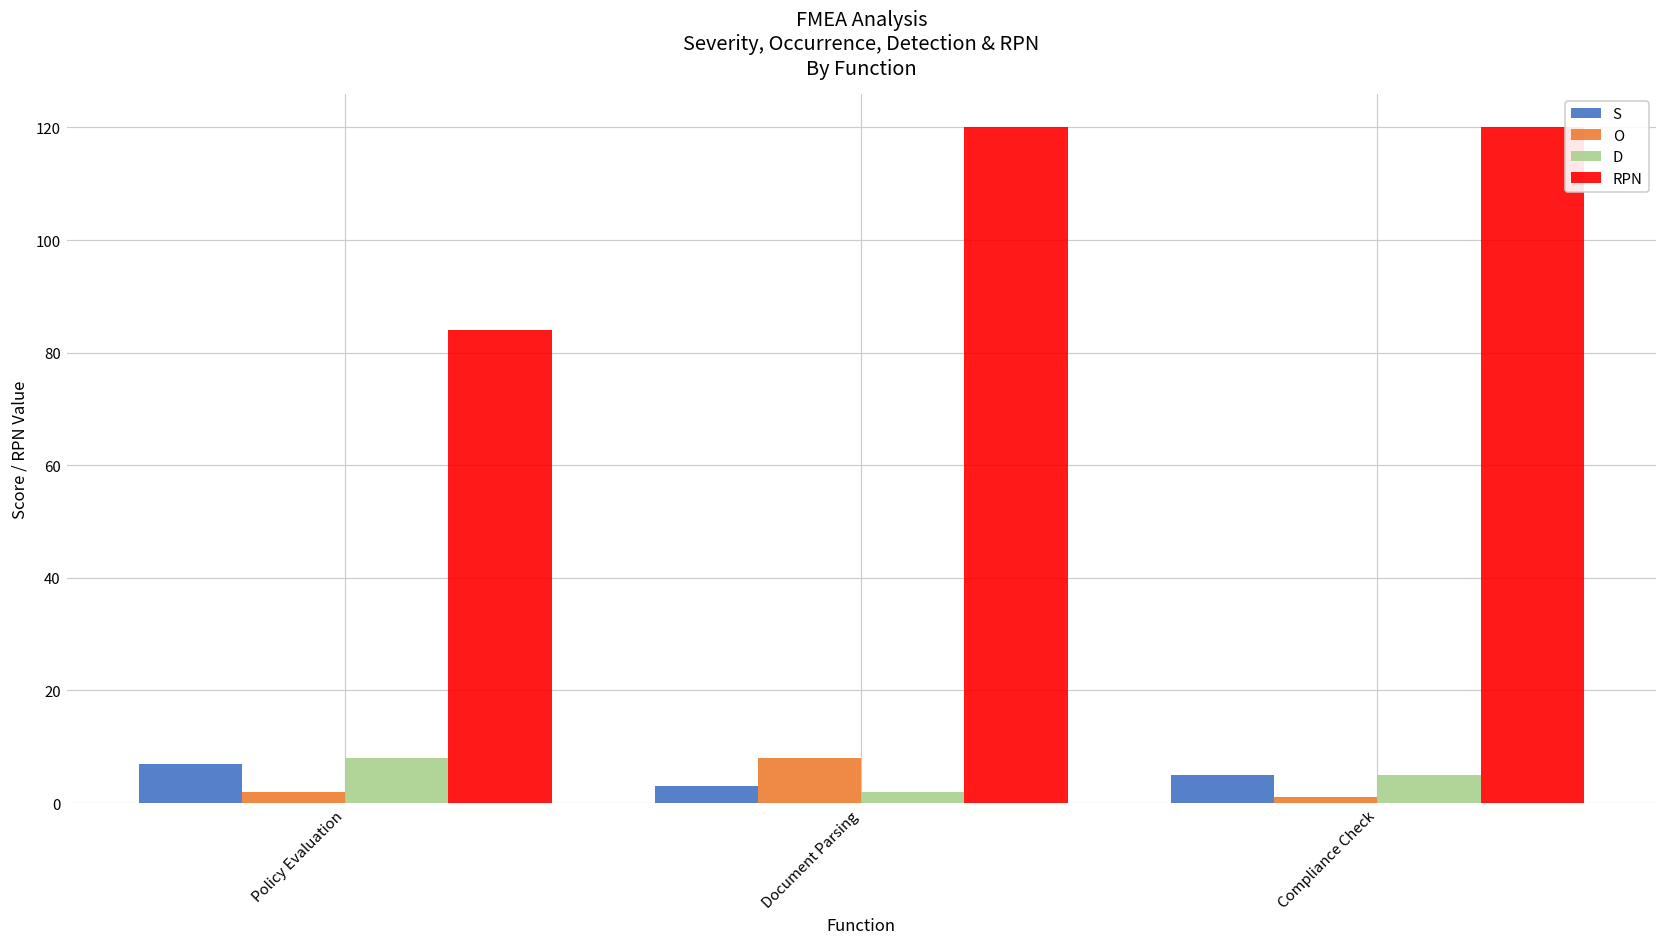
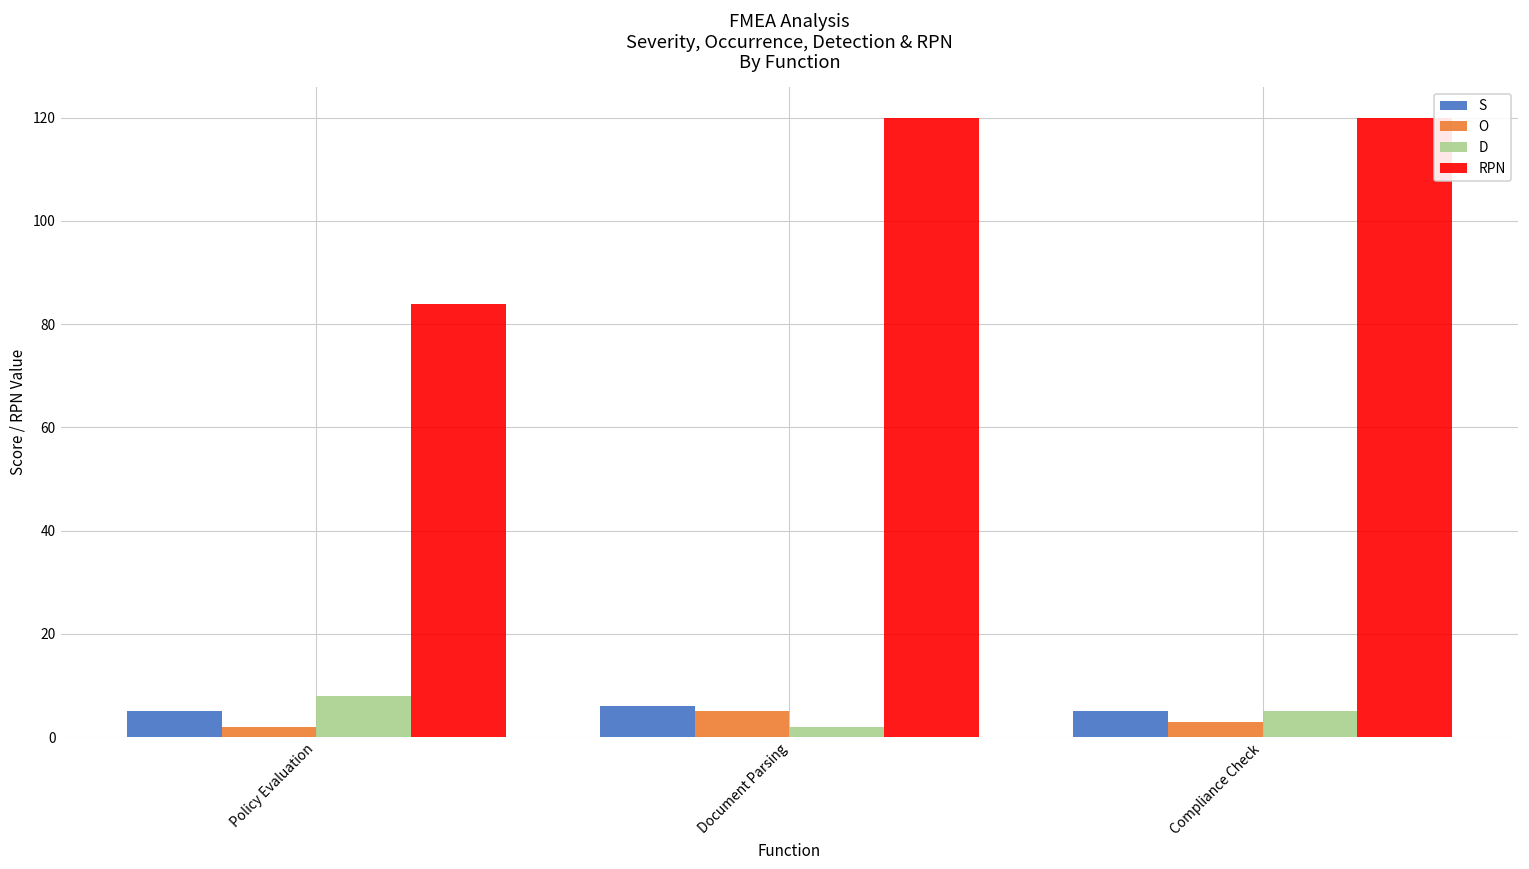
  {
    "S": {
-     "Policy Evaluation": 7,
-     "Document Parsing": 3,
+     "Policy Evaluation": 5,
+     "Document Parsing": 6,
      "Compliance Check": 5
    },
    "O": {
      "Policy Evaluation": 2,
-     "Document Parsing": 8,
-     "Compliance Check": 1
+     "Document Parsing": 5,
+     "Compliance Check": 3
    },
    "D": {
      "Policy Evaluation": 8,
      "Document Parsing": 2,
      "Compliance Check": 5
    },
    "RPN": {
      "Policy Evaluation": 84,
      "Document Parsing": 120,
      "Compliance Check": 120
    }
  }
